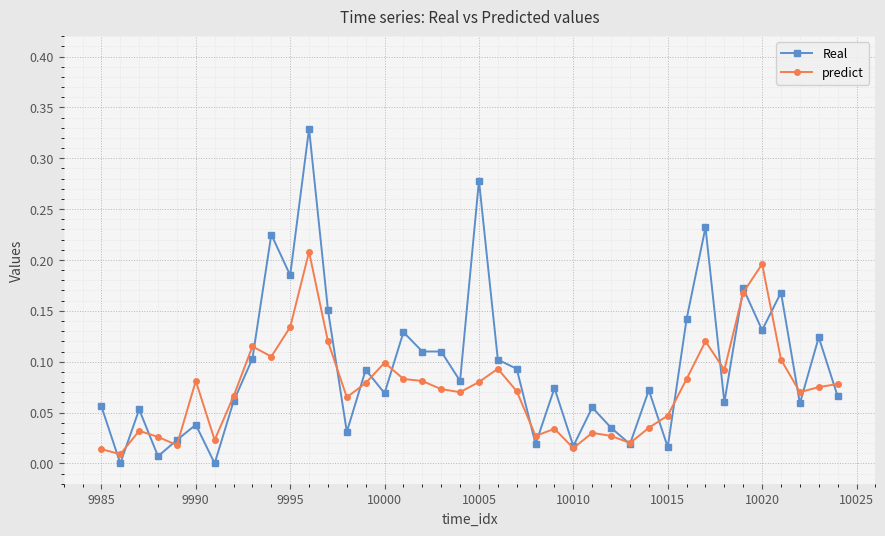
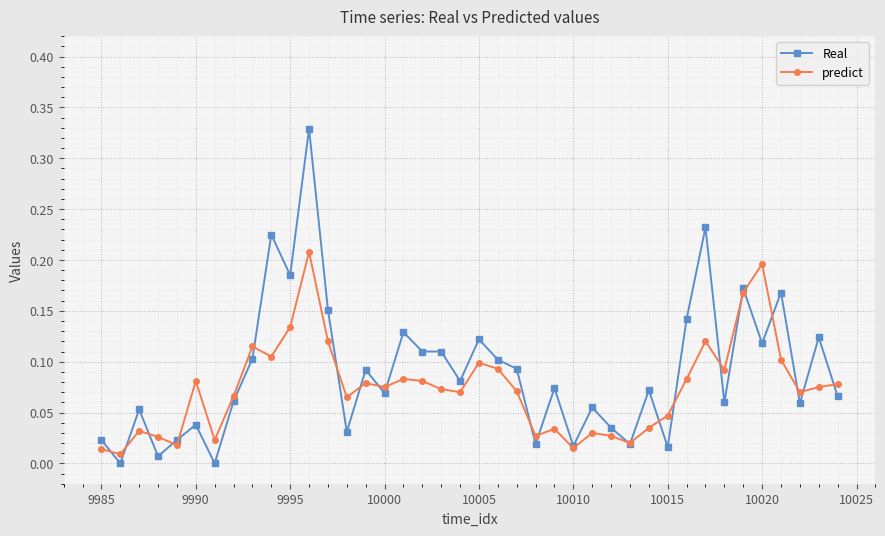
  {
    "Real": {
-     "9985": 0.056,
+     "9985": 0.023,
      "9990": 0.038,
      "9995": 0.185,
      "10000": 0.069,
-     "10005": 0.278,
+     "10005": 0.122,
      "10015": 0.016,
-     "10020": 0.131
+     "10020": 0.118
    },
    "predict": {
      "9985": 0.014,
      "9990": 0.081,
      "9995": 0.134,
-     "10000": 0.099,
-     "10005": 0.080,
+     "10000": 0.075,
+     "10005": 0.099,
      "10015": 0.047,
      "10020": 0.196
    }
  }
